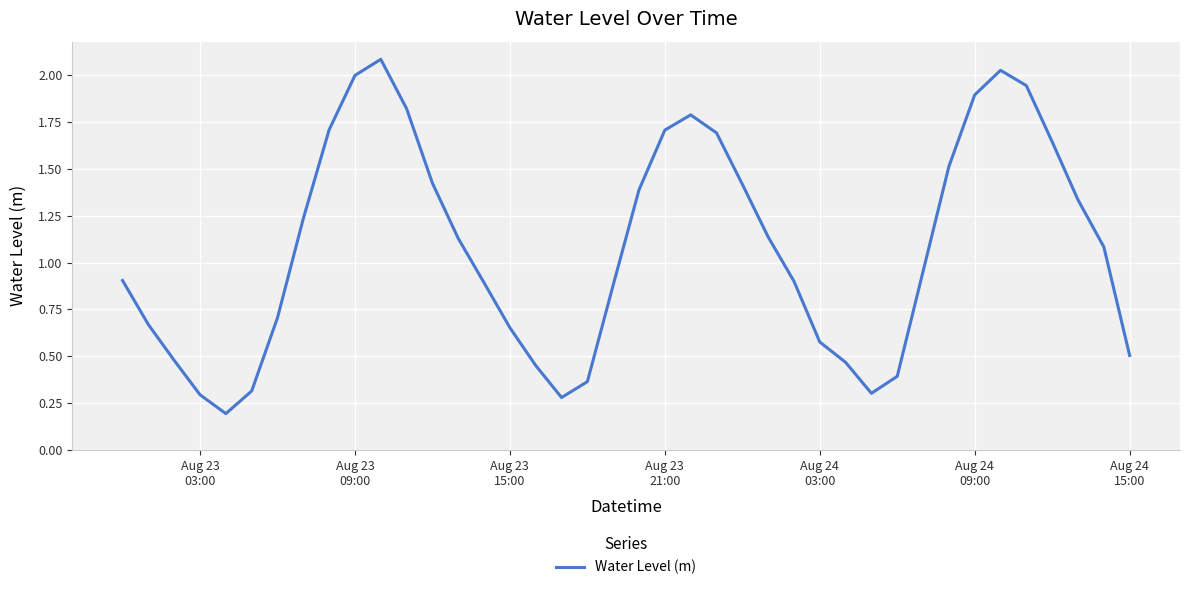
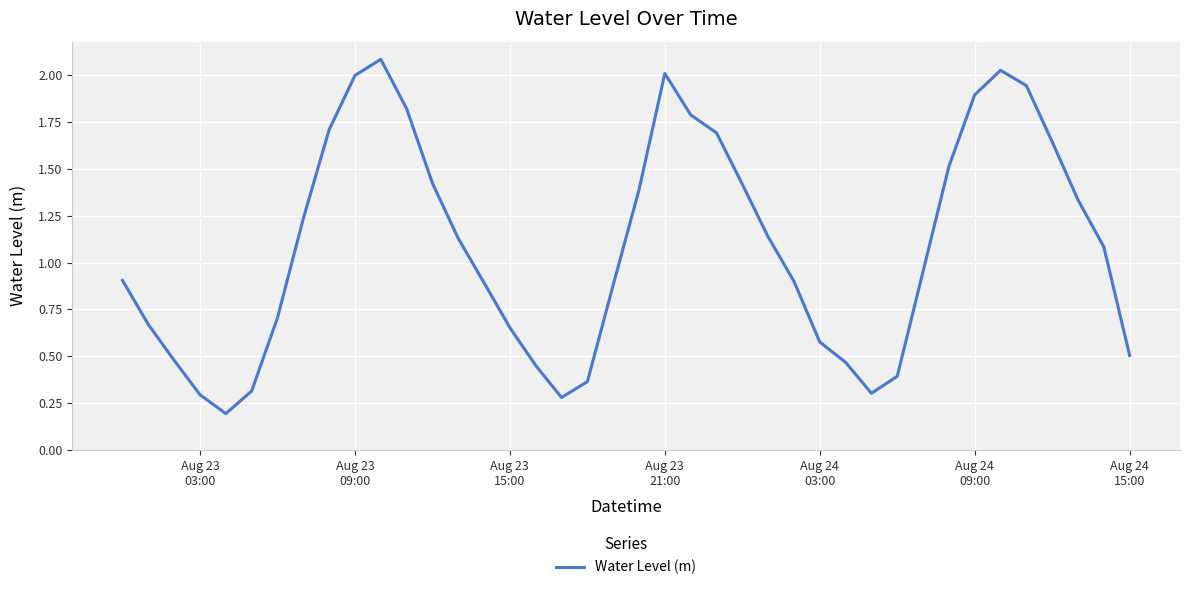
  {
    "Aug 23 03:00": 0.29,
    "Aug 23 09:00": 2.00,
    "Aug 23 15:00": 0.65,
-   "Aug 23 21:00": 1.71,
+   "Aug 23 21:00": 2.01,
    "Aug 24 03:00": 0.58,
    "Aug 24 09:00": 1.89,
    "Aug 24 15:00": 0.50
  }
